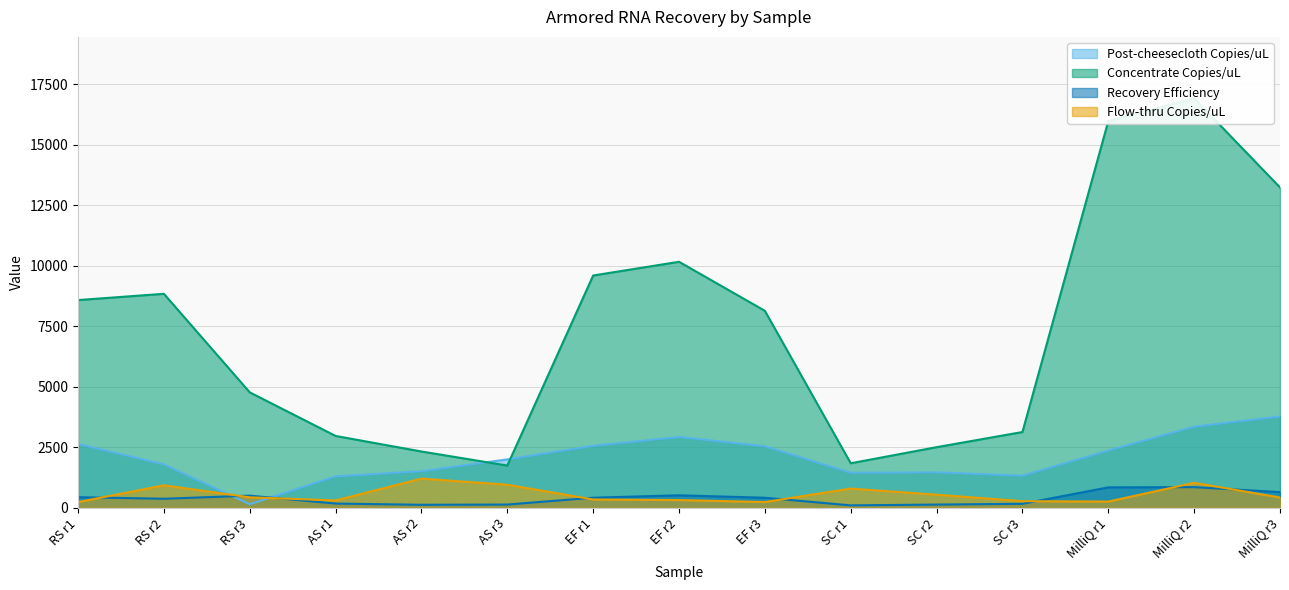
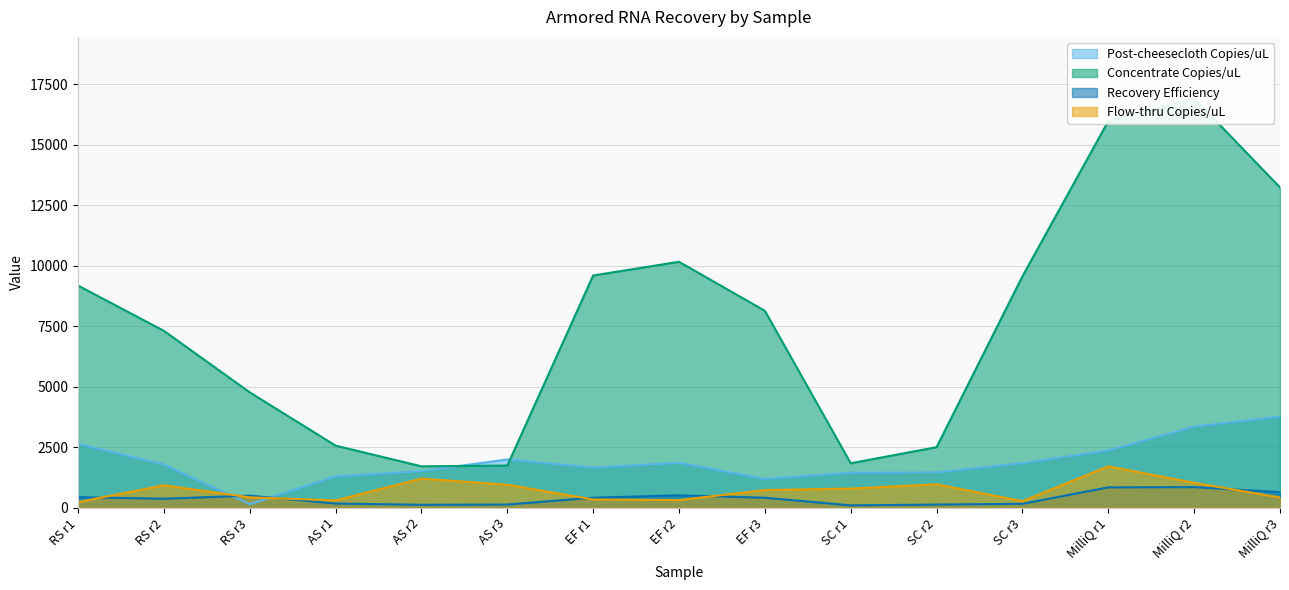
  {
    "Post-cheesecloth Copies/uL": {
      "RS r1": 2600,
      "RS r2": 1800,
      "RS r3": 100,
      "AS r1": 1300,
      "AS r2": 1500,
      "AS r3": 2000,
-     "EF r1": 2600,
-     "EF r2": 2900,
-     "EF r3": 2500,
+     "EF r1": 1700,
+     "EF r2": 1900,
+     "EF r3": 1200,
      "SC r1": 1400,
      "SC r2": 1500,
-     "SC r3": 1300,
+     "SC r3": 1800,
      "MilliQ r1": 2400,
      "MilliQ r2": 3300,
      "MilliQ r3": 3800
    },
    "Concentrate Copies/uL": {
-     "RS r1": 8600,
-     "RS r2": 8800,
+     "RS r1": 9200,
+     "RS r2": 7300,
      "RS r3": 4800,
-     "AS r1": 3000,
-     "AS r2": 2300,
+     "AS r1": 2600,
+     "AS r2": 1700,
      "AS r3": 1700,
      "EF r1": 9600,
      "EF r2": 10200,
      "EF r3": 8100,
      "SC r1": 1800,
      "SC r2": 2500,
-     "SC r3": 3100,
+     "SC r3": 9600,
      "MilliQ r3": 13200
    },
    "Recovery Efficiency": {
      "RS r1": 400,
      "RS r2": 400,
      "AS r1": 200,
      "AS r2": 100,
      "AS r3": 100,
      "EF r2": 500,
      "EF r3": 400,
      "SC r1": 100,
      "SC r2": 100,
      "SC r3": 200,
      "MilliQ r1": 800,
      "MilliQ r2": 800,
      "MilliQ r3": 600
    },
    "Flow-thru Copies/uL": {
      "RS r1": 200,
      "RS r2": 900,
      "AS r1": 300,
      "AS r2": 1200,
      "AS r3": 900,
      "EF r2": 300,
-     "EF r3": 200,
+     "EF r3": 700,
      "SC r1": 800,
-     "SC r2": 500,
+     "SC r2": 1000,
      "SC r3": 300,
-     "MilliQ r1": 200,
+     "MilliQ r1": 1700,
      "MilliQ r2": 1000,
      "MilliQ r3": 400
    }
  }
